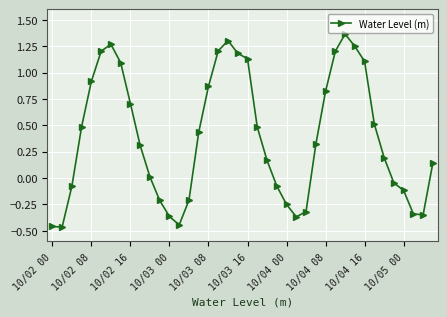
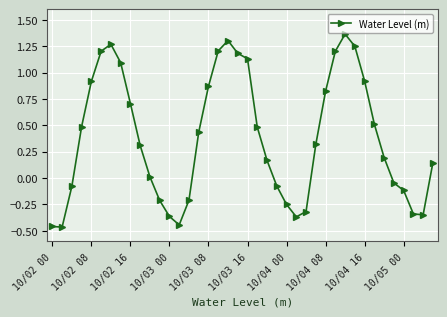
  {
    "10/02 00": -0.46,
    "10/02 08": 0.92,
    "10/02 16": 0.71,
    "10/03 00": -0.36,
    "10/03 08": 0.87,
    "10/03 16": 1.13,
    "10/04 00": -0.25,
    "10/04 08": 0.82,
-   "10/04 16": 1.10,
+   "10/04 16": 0.92,
    "10/05 00": -0.12
  }
